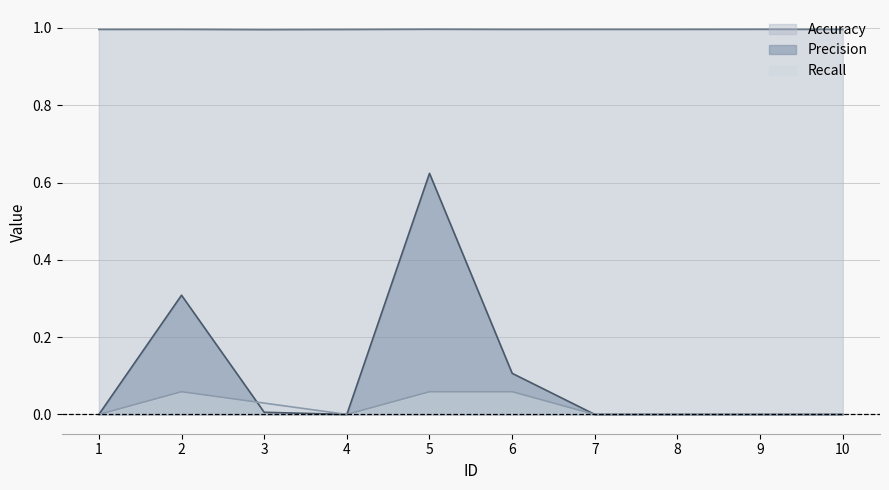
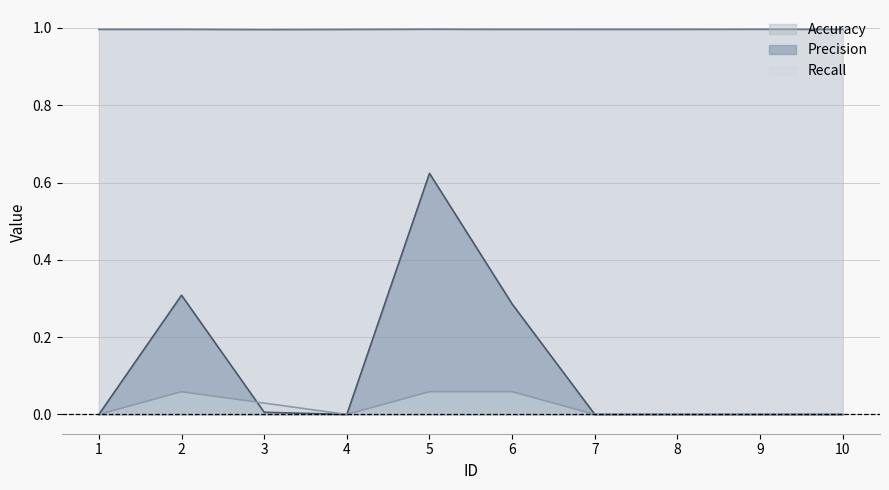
  {
    "Precision": {
      "2": 0.31,
      "3": 0.01,
      "5": 0.62,
-     "6": 0.11
+     "6": 0.29
    }
  }
